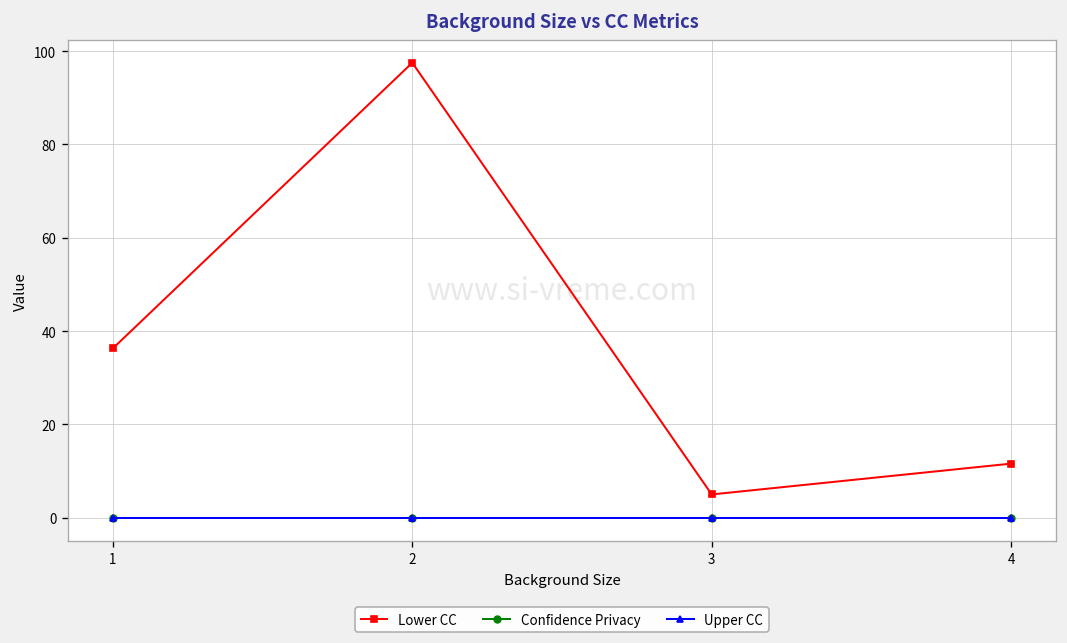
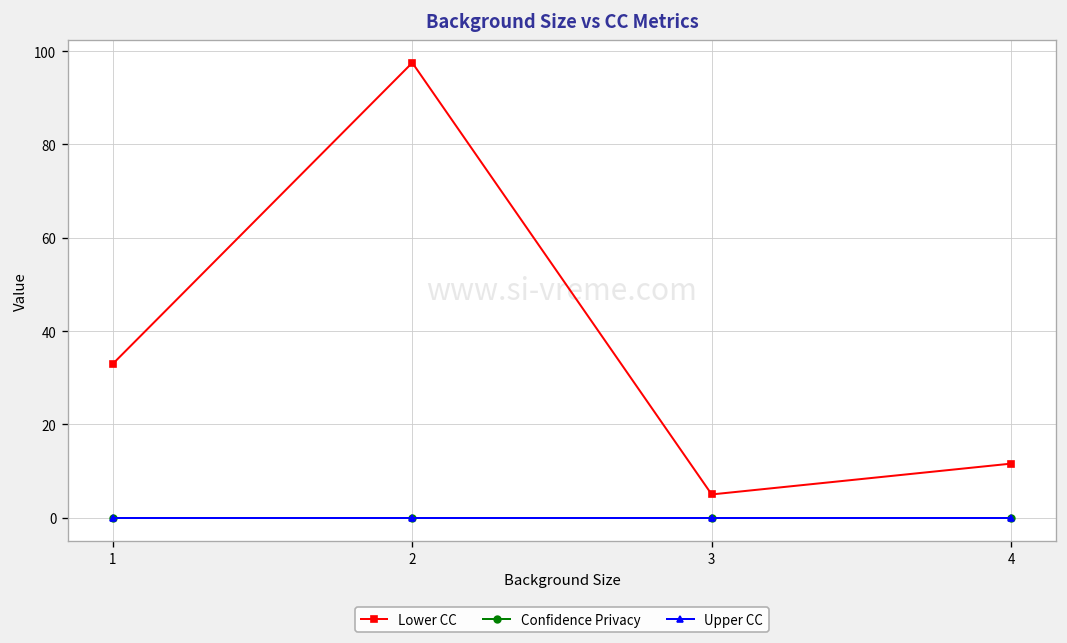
  {
    "Lower CC": {
-     "1": 36,
+     "1": 33,
      "2": 98,
      "3": 5,
      "4": 12
    },
    "Upper CC": {
      "1": 0,
      "2": 0,
      "3": 0,
      "4": 0
    }
  }
